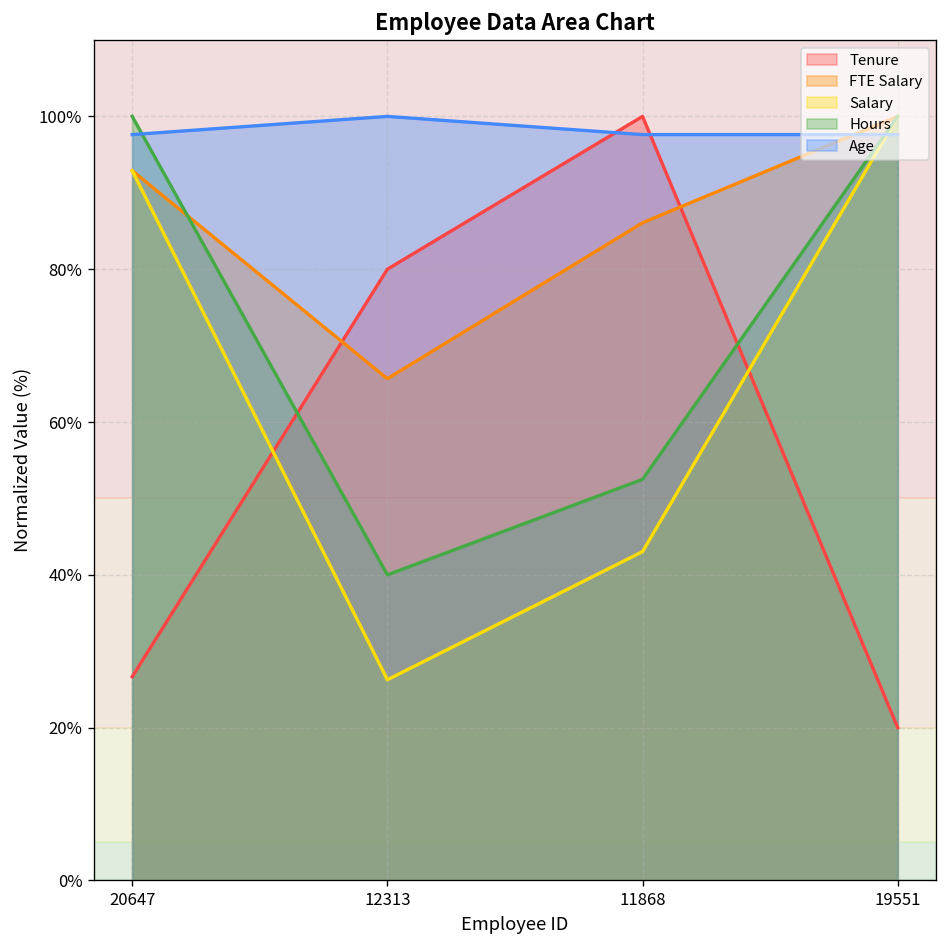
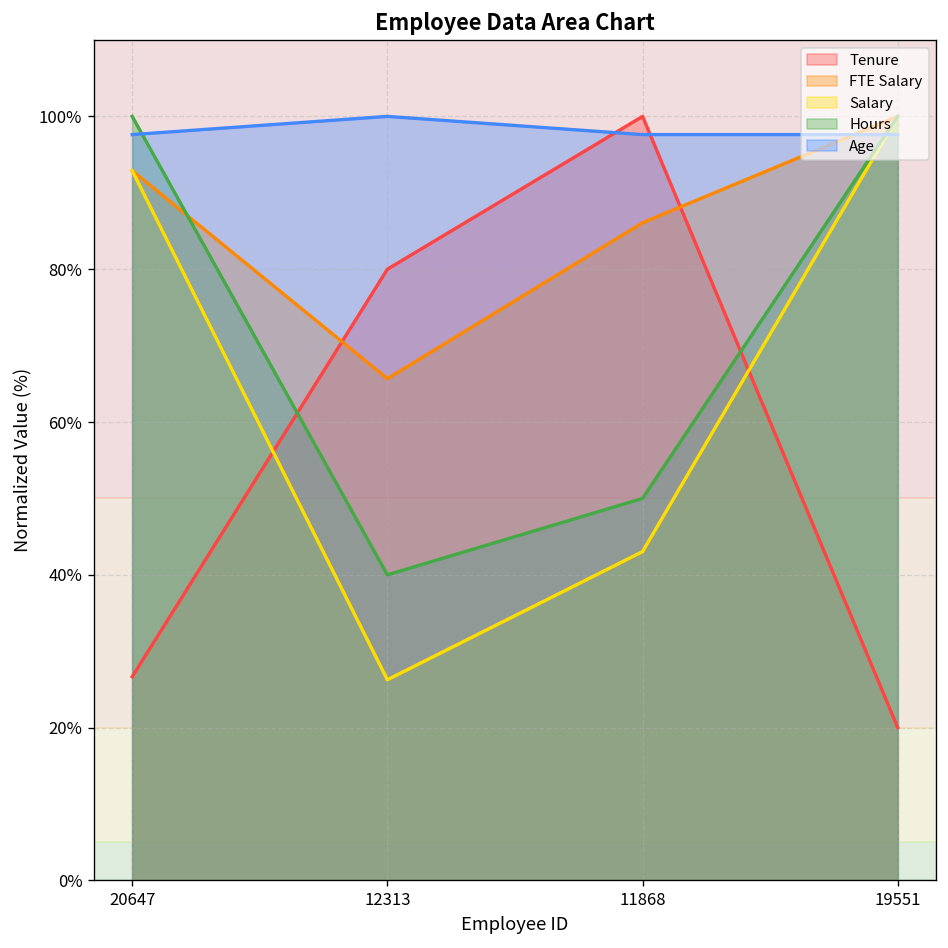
  {
    "Hours": {
      "20647": "100%",
      "12313": "40%",
-     "11868": "53%"
+     "11868": "50%"
    },
    "Age": {
      "20647": "98%",
      "12313": "100%",
      "11868": "98%"
    }
  }
